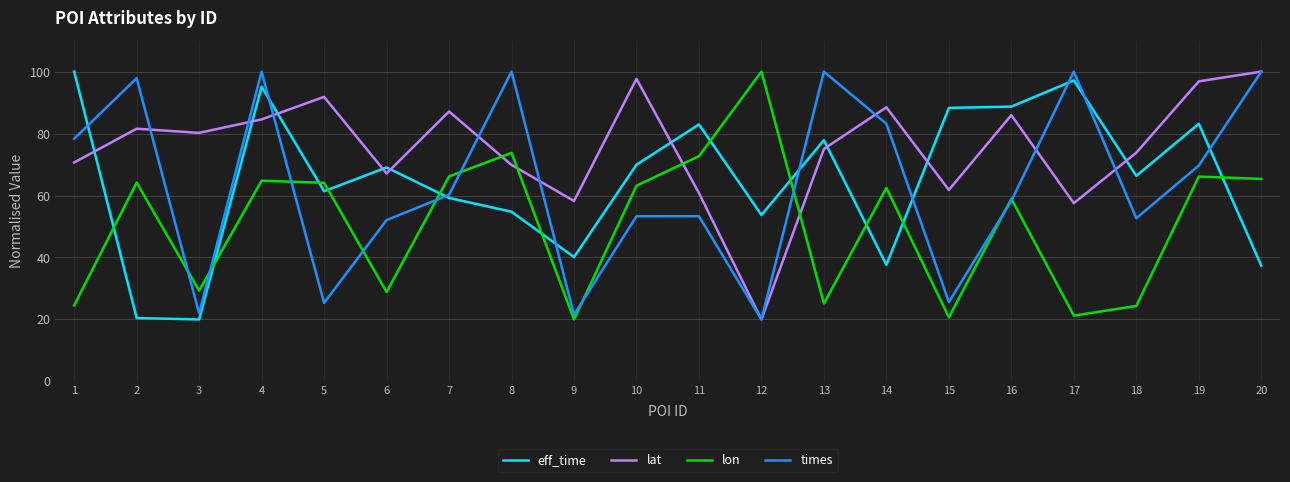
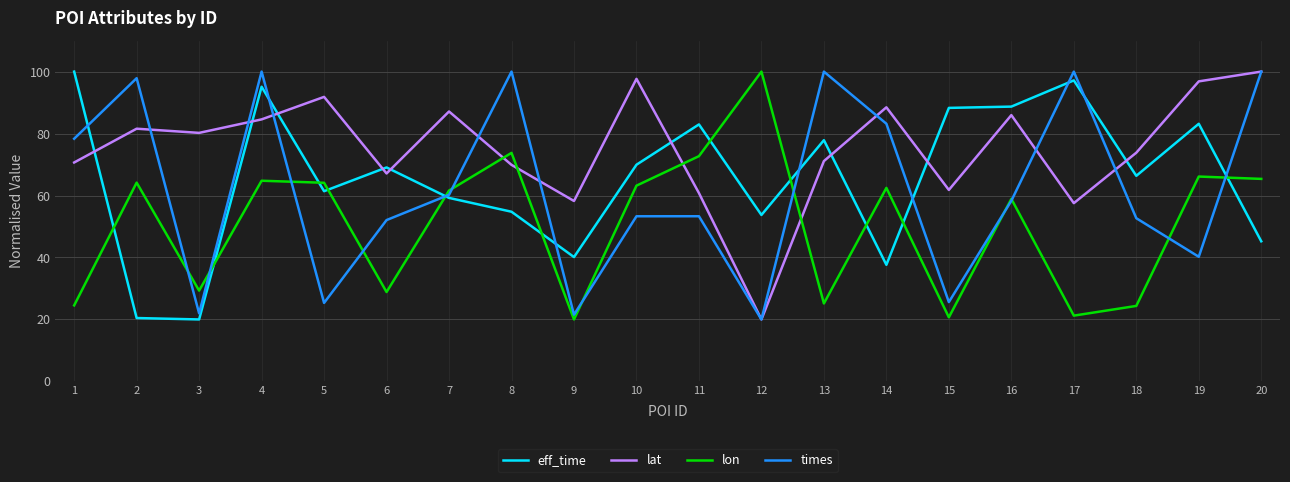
  {
    "eff_time": {
      "1": 100,
      "2": 20,
      "3": 20,
      "4": 95,
      "5": 61,
      "6": 69,
      "7": 59,
      "8": 55,
      "9": 40,
      "10": 70,
      "11": 83,
      "12": 54,
      "13": 78,
      "14": 38,
      "15": 88,
      "16": 89,
      "17": 97,
      "18": 66,
      "19": 83,
-     "20": 37
+     "20": 45
    },
    "lat": {
      "1": 71,
      "2": 82,
      "3": 80,
      "4": 85,
      "5": 92,
      "6": 67,
      "7": 87,
      "8": 70,
      "9": 58,
      "10": 98,
      "11": 61,
-     "13": 75,
+     "13": 71,
      "14": 88,
      "15": 62,
      "16": 86,
      "17": 58,
      "18": 74,
      "19": 97
    },
    "lon": {
      "1": 25,
      "2": 64,
      "3": 29,
      "4": 65,
      "5": 64,
      "6": 29,
-     "7": 66,
+     "7": 62,
      "8": 74,
      "9": 20,
      "10": 63,
      "11": 73,
      "12": 100,
      "13": 25,
      "14": 62,
      "15": 21,
      "17": 21,
      "18": 24,
      "19": 66,
      "20": 65
    },
    "times": {
      "1": 78,
      "2": 98,
      "3": 22,
      "4": 100,
      "5": 25,
      "6": 52,
      "7": 60,
      "8": 100,
      "9": 22,
      "10": 53,
      "11": 53,
      "13": 100,
      "14": 83,
      "15": 26,
      "17": 100,
      "18": 53,
-     "19": 70
+     "19": 40
    }
  }
